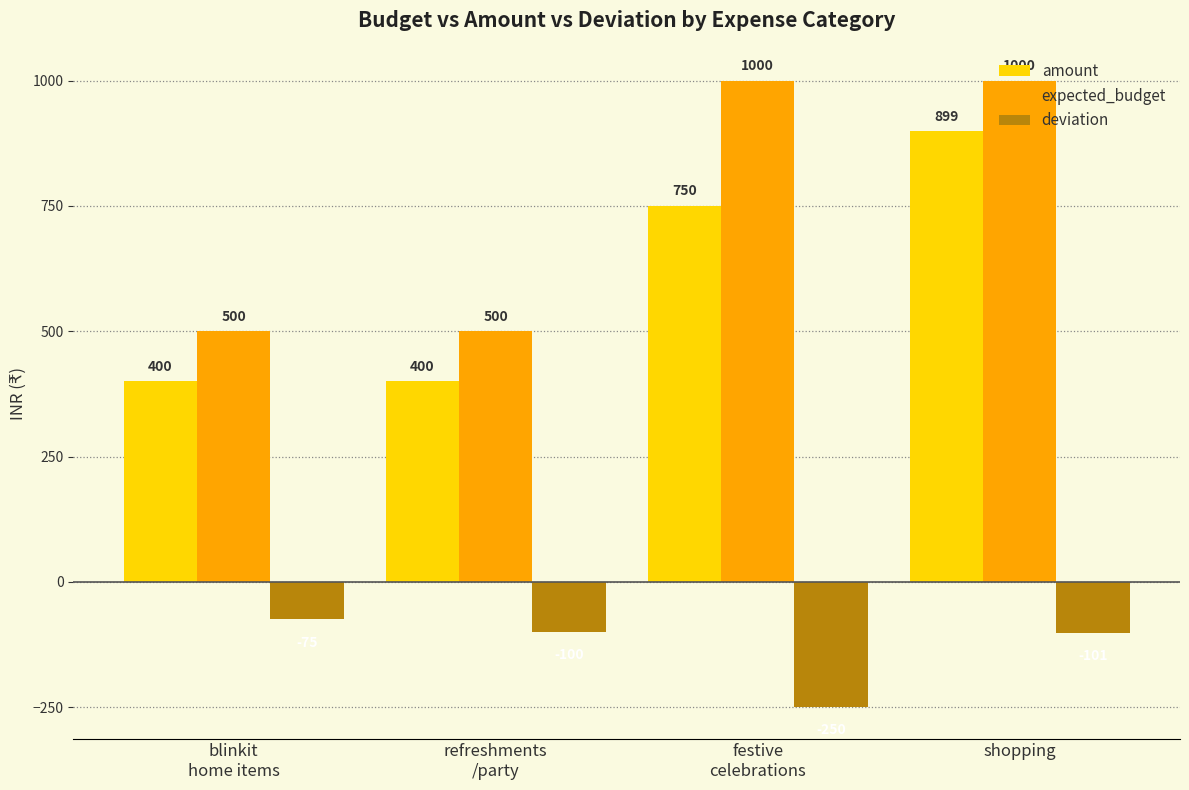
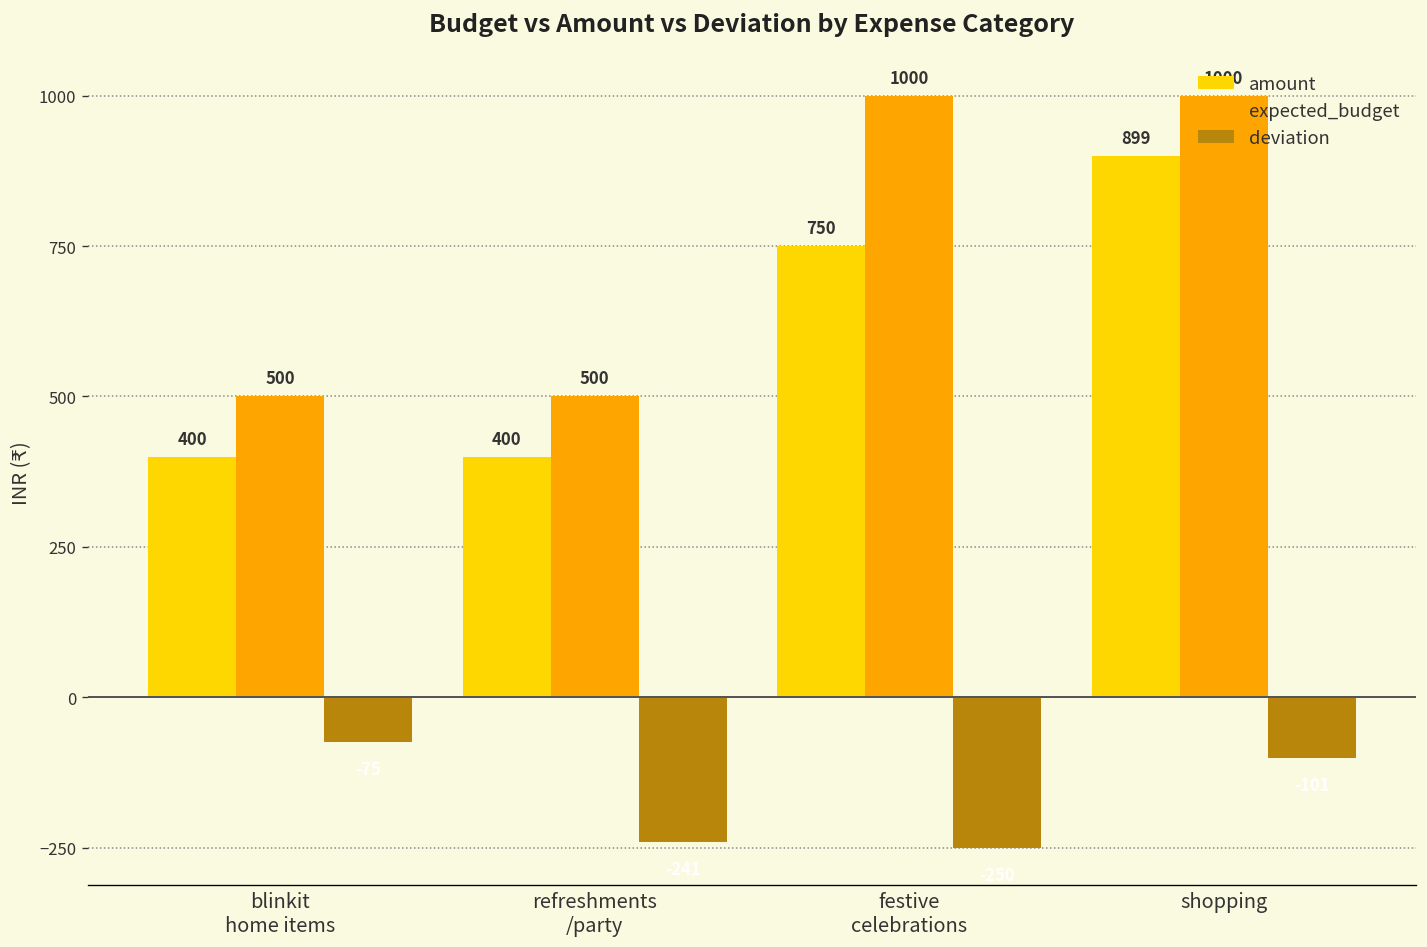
  {
    "deviation": {
      "blinkit home items": -80,
-     "refreshments /party": -100,
+     "refreshments /party": -240,
      "festive celebrations": -250,
      "shopping": -100
    }
  }
